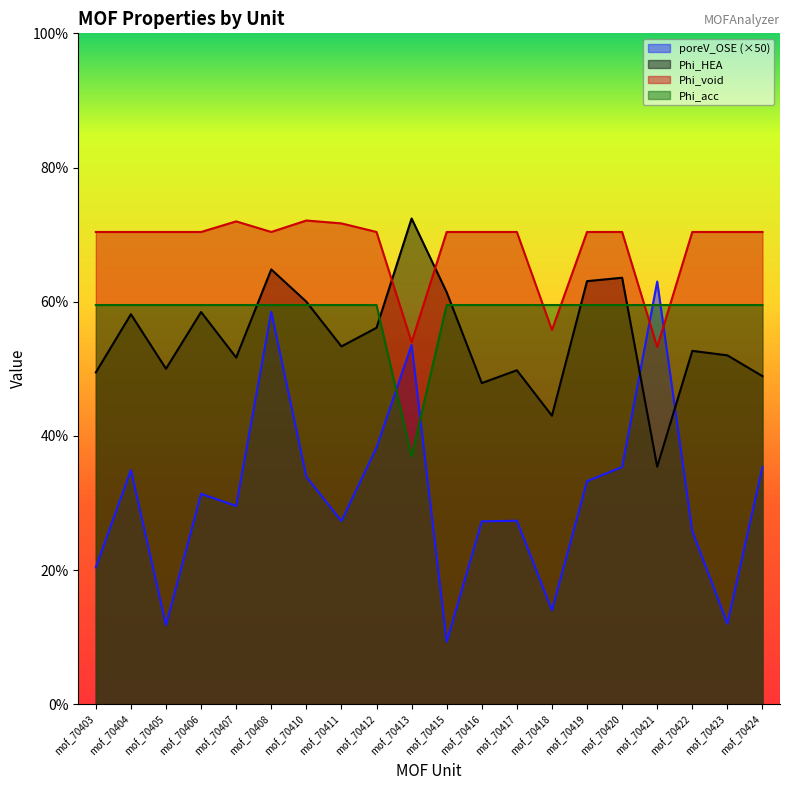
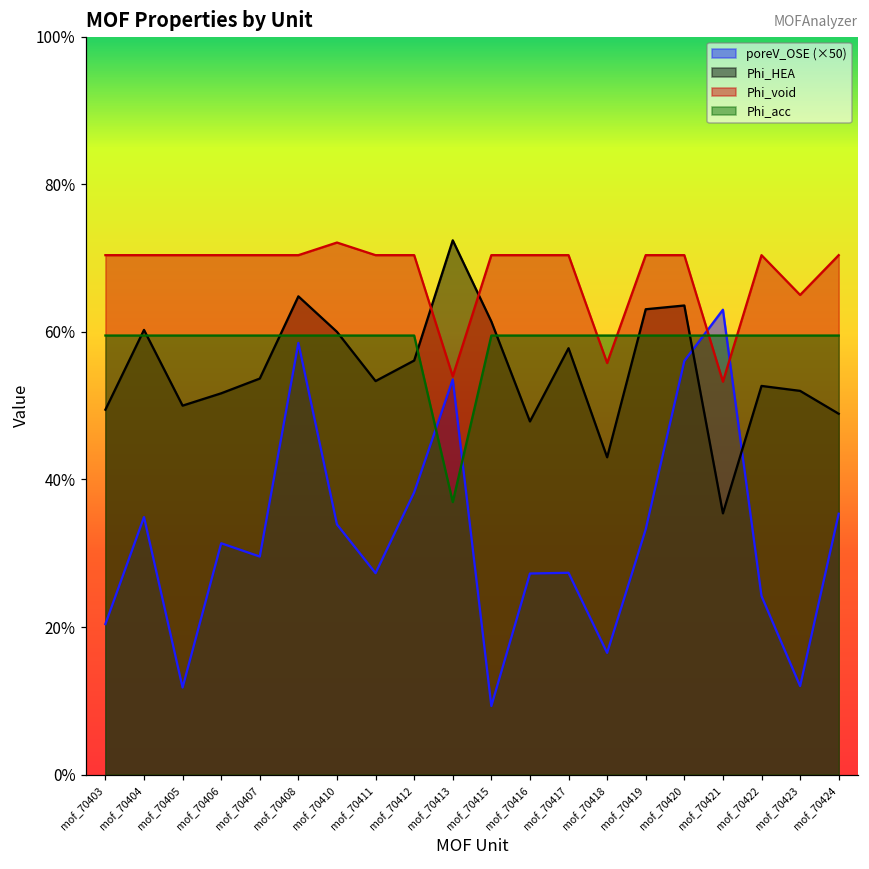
  {
    "poreV_OSE (×50)": {
      "mof_70403": "20%",
      "mof_70404": "35%",
      "mof_70405": "12%",
      "mof_70406": "31%",
      "mof_70407": "30%",
      "mof_70408": "59%",
      "mof_70410": "34%",
      "mof_70411": "27%",
      "mof_70412": "38%",
      "mof_70413": "54%",
      "mof_70415": "9%",
      "mof_70416": "27%",
      "mof_70417": "27%",
-     "mof_70418": "14%",
+     "mof_70418": "17%",
      "mof_70419": "33%",
-     "mof_70420": "35%",
+     "mof_70420": "56%",
      "mof_70421": "63%",
-     "mof_70422": "26%",
+     "mof_70422": "24%",
      "mof_70423": "12%",
      "mof_70424": "35%"
    },
    "Phi_HEA": {
      "mof_70403": "49%",
-     "mof_70404": "58%",
+     "mof_70404": "60%",
      "mof_70405": "50%",
-     "mof_70406": "58%",
-     "mof_70407": "52%",
+     "mof_70406": "52%",
+     "mof_70407": "54%",
      "mof_70408": "65%",
      "mof_70410": "60%",
      "mof_70411": "53%",
      "mof_70412": "56%",
      "mof_70413": "72%",
      "mof_70415": "61%",
      "mof_70416": "48%",
-     "mof_70417": "50%",
+     "mof_70417": "58%",
      "mof_70418": "43%",
      "mof_70419": "63%",
      "mof_70420": "64%",
      "mof_70421": "35%",
      "mof_70422": "53%",
      "mof_70423": "52%",
      "mof_70424": "49%"
    },
    "Phi_void": {
      "mof_70403": "70%",
      "mof_70404": "70%",
      "mof_70405": "70%",
      "mof_70406": "70%",
-     "mof_70407": "72%",
+     "mof_70407": "70%",
      "mof_70408": "70%",
      "mof_70410": "72%",
-     "mof_70411": "72%",
+     "mof_70411": "70%",
      "mof_70412": "70%",
      "mof_70413": "54%",
      "mof_70415": "70%",
      "mof_70416": "70%",
      "mof_70417": "70%",
      "mof_70418": "56%",
      "mof_70419": "70%",
      "mof_70420": "70%",
      "mof_70421": "53%",
      "mof_70422": "70%",
-     "mof_70423": "70%",
+     "mof_70423": "65%",
      "mof_70424": "70%"
    },
    "Phi_acc": {
      "mof_70403": "60%",
      "mof_70404": "60%",
      "mof_70405": "60%",
      "mof_70406": "60%",
      "mof_70407": "60%",
      "mof_70408": "60%",
      "mof_70410": "60%",
      "mof_70411": "60%",
      "mof_70412": "60%",
      "mof_70413": "37%",
      "mof_70415": "60%",
      "mof_70416": "60%",
      "mof_70417": "60%",
      "mof_70418": "60%",
      "mof_70419": "60%",
      "mof_70420": "60%",
      "mof_70421": "60%",
      "mof_70422": "60%",
      "mof_70423": "60%",
      "mof_70424": "60%"
    }
  }
